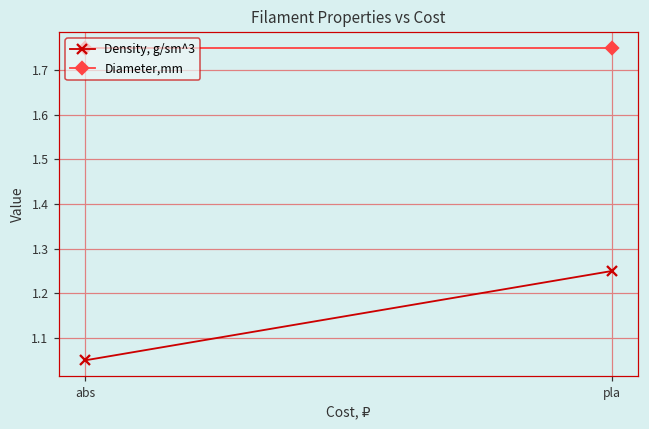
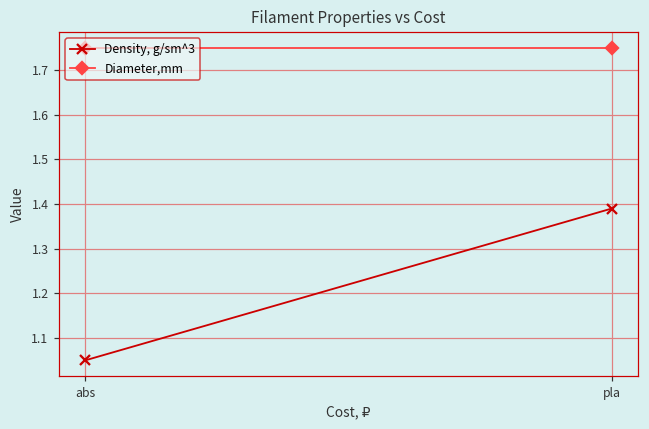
  {
    "Density, g/sm^3": {
      "abs": 1.05,
-     "pla": 1.25
+     "pla": 1.39
    },
    "Diameter,mm": {
      "pla": 1.75
    }
  }
